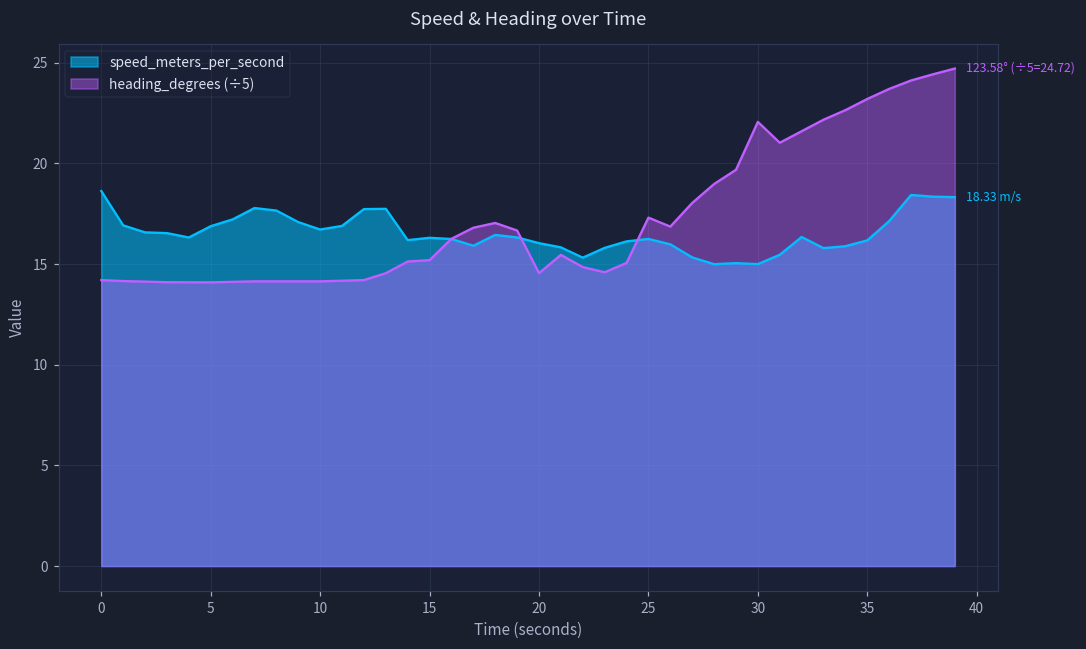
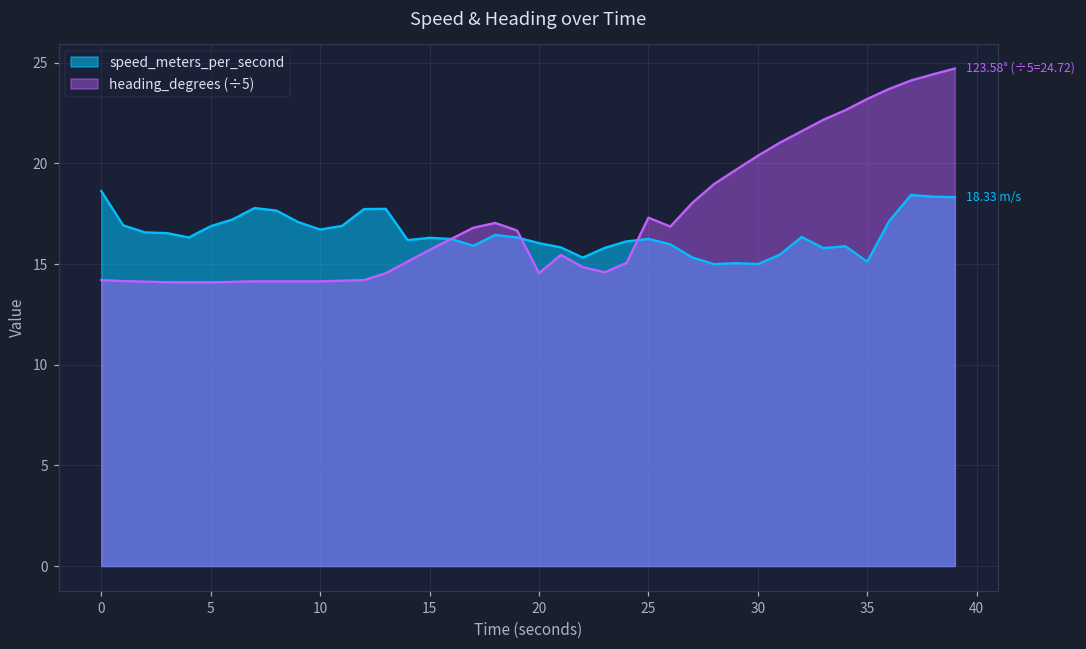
  {
    "speed_meters_per_second": {
      "0": 18.6,
      "5": 16.9,
      "10": 16.7,
      "15": 16.3,
      "20": 16.0,
      "25": 16.3,
      "30": 15.0,
-     "35": 16.2
+     "35": 15.1
    },
    "heading_degrees (÷5)": {
      "0": 14.2,
      "5": 14.1,
      "10": 14.1,
-     "15": 15.2,
+     "15": 15.7,
      "20": 14.6,
      "25": 17.3,
-     "30": 22.1,
+     "30": 20.4,
      "35": 23.2
    }
  }
